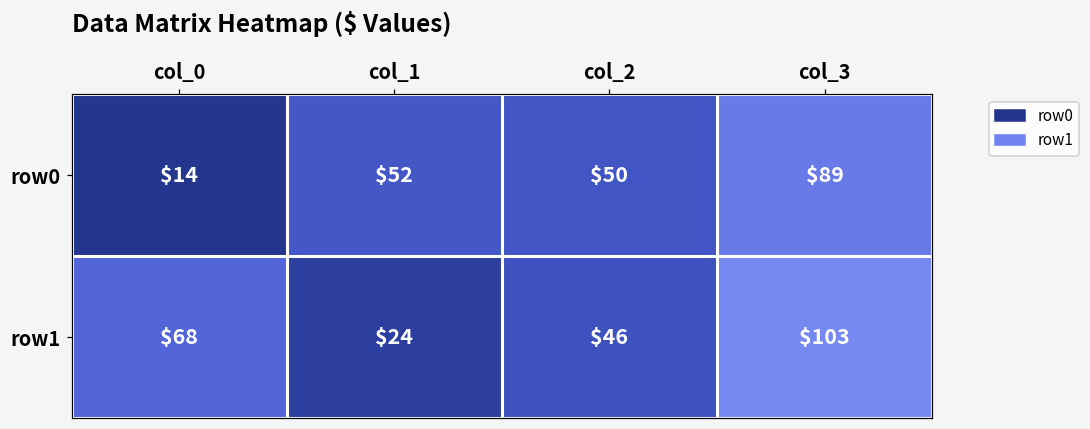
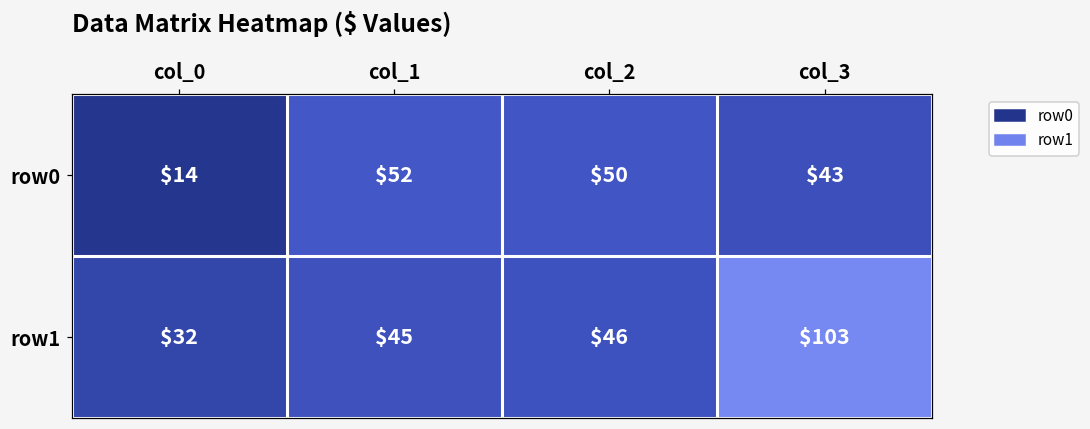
  {
    "row0": {
      "col_0": "$14",
      "col_1": "$52",
      "col_2": "$50",
-     "col_3": "$89"
+     "col_3": "$43"
    },
    "row1": {
-     "col_0": "$68",
-     "col_1": "$24",
+     "col_0": "$32",
+     "col_1": "$45",
      "col_2": "$46",
      "col_3": "$103"
    }
  }
